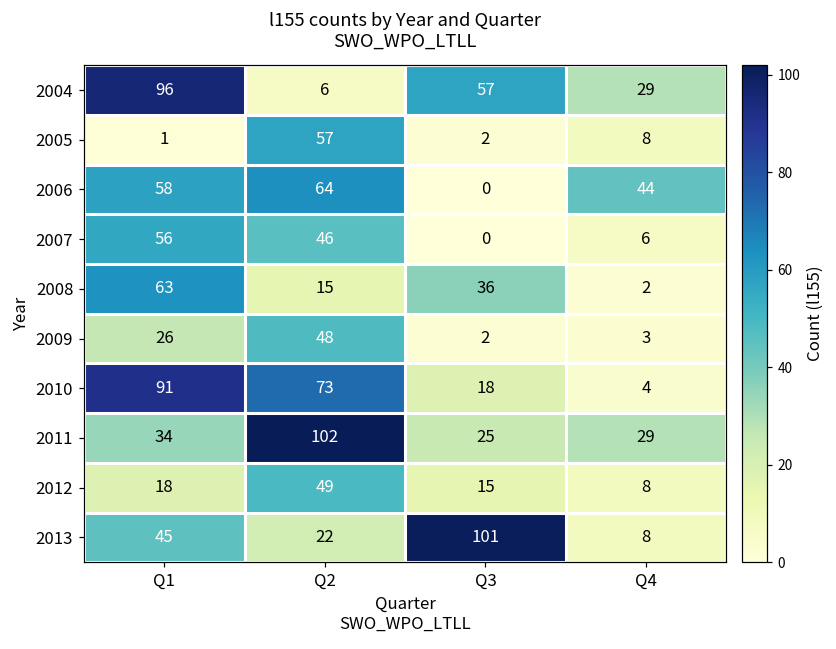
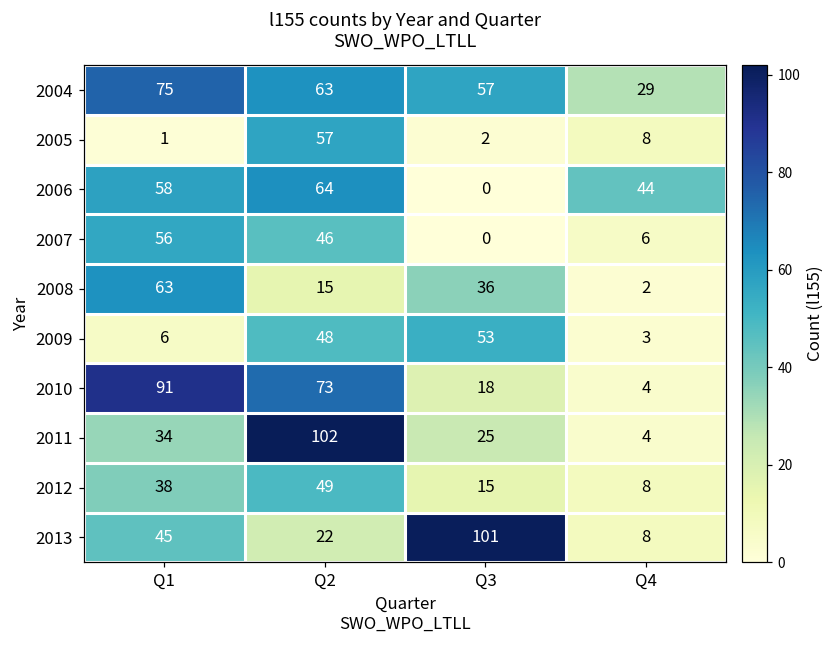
  {
    "2004": {
-     "Q1": 96,
-     "Q2": 6,
+     "Q1": 75,
+     "Q2": 63,
      "Q3": 57,
      "Q4": 29
    },
    "2005": {
      "Q1": 1,
      "Q2": 57,
      "Q3": 2,
      "Q4": 8
    },
    "2006": {
      "Q1": 58,
      "Q2": 64,
      "Q3": 0,
      "Q4": 44
    },
    "2007": {
      "Q1": 56,
      "Q2": 46,
      "Q3": 0,
      "Q4": 6
    },
    "2008": {
      "Q1": 63,
      "Q2": 15,
      "Q3": 36,
      "Q4": 2
    },
    "2009": {
-     "Q1": 26,
+     "Q1": 6,
      "Q2": 48,
-     "Q3": 2,
+     "Q3": 53,
      "Q4": 3
    },
    "2010": {
      "Q1": 91,
      "Q2": 73,
      "Q3": 18,
      "Q4": 4
    },
    "2011": {
      "Q1": 34,
      "Q2": 102,
      "Q3": 25,
-     "Q4": 29
+     "Q4": 4
    },
    "2012": {
-     "Q1": 18,
+     "Q1": 38,
      "Q2": 49,
      "Q3": 15,
      "Q4": 8
    },
    "2013": {
      "Q1": 45,
      "Q2": 22,
      "Q3": 101,
      "Q4": 8
    }
  }
